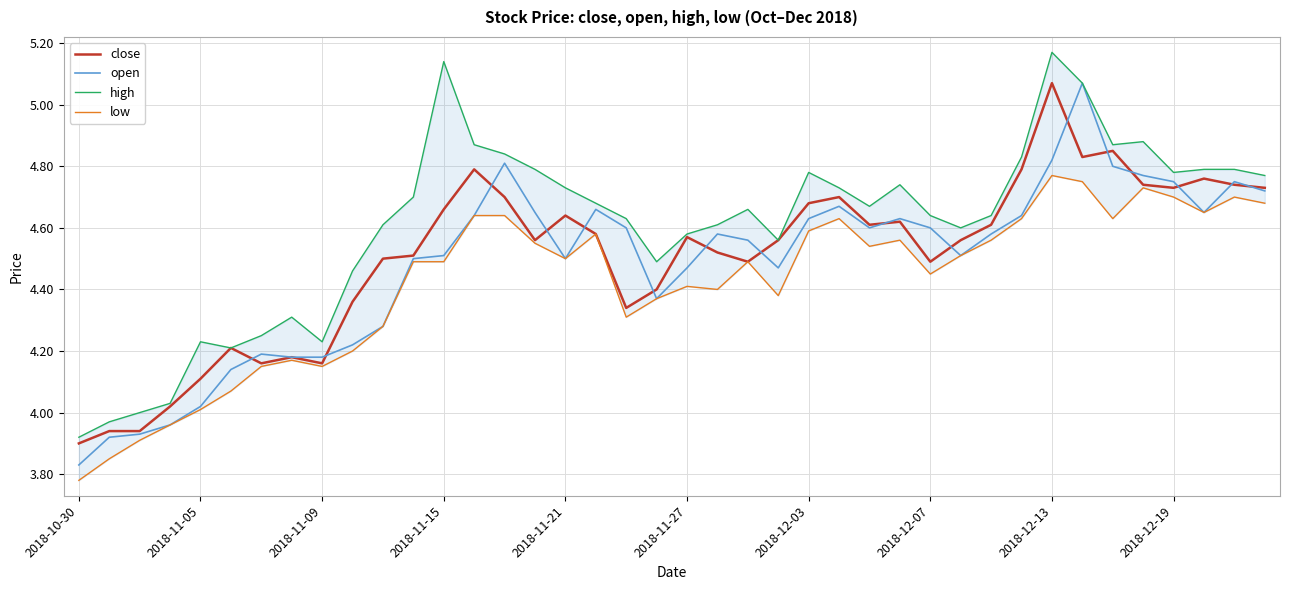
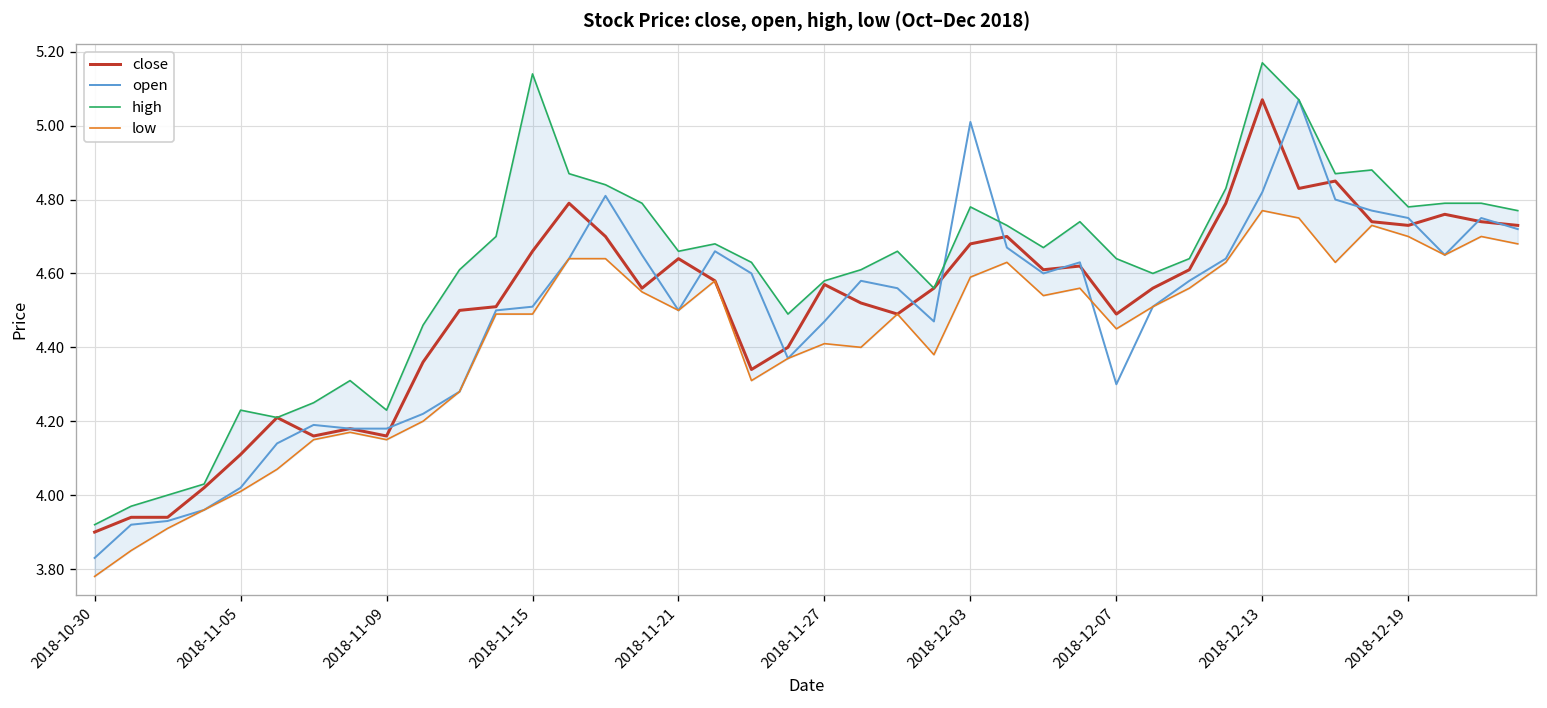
  {
    "close": {
      "2018-10-30": 3.90,
      "2018-11-05": 4.11,
      "2018-11-09": 4.16,
      "2018-11-15": 4.66,
      "2018-11-21": 4.64,
      "2018-11-27": 4.57,
      "2018-12-03": 4.68,
      "2018-12-07": 4.49,
      "2018-12-13": 5.07,
      "2018-12-19": 4.73
    },
    "open": {
      "2018-10-30": 3.83,
      "2018-11-05": 4.02,
      "2018-11-09": 4.18,
      "2018-11-15": 4.51,
      "2018-11-27": 4.47,
-     "2018-12-03": 4.63,
-     "2018-12-07": 4.6,
+     "2018-12-03": 5.01,
+     "2018-12-07": 4.3,
      "2018-12-13": 4.82,
      "2018-12-19": 4.75
    },
    "high": {
      "2018-10-30": 3.92,
      "2018-11-05": 4.23,
      "2018-11-09": 4.23,
      "2018-11-15": 5.14,
-     "2018-11-21": 4.73,
+     "2018-11-21": 4.66,
      "2018-11-27": 4.58,
      "2018-12-03": 4.78,
      "2018-12-07": 4.64,
      "2018-12-13": 5.17,
      "2018-12-19": 4.78
    },
    "low": {
      "2018-10-30": 3.78,
      "2018-11-05": 4.01,
      "2018-11-09": 4.15,
      "2018-11-15": 4.49,
      "2018-11-27": 4.41,
      "2018-12-03": 4.59,
      "2018-12-07": 4.45,
      "2018-12-13": 4.77,
      "2018-12-19": 4.70
    }
  }
